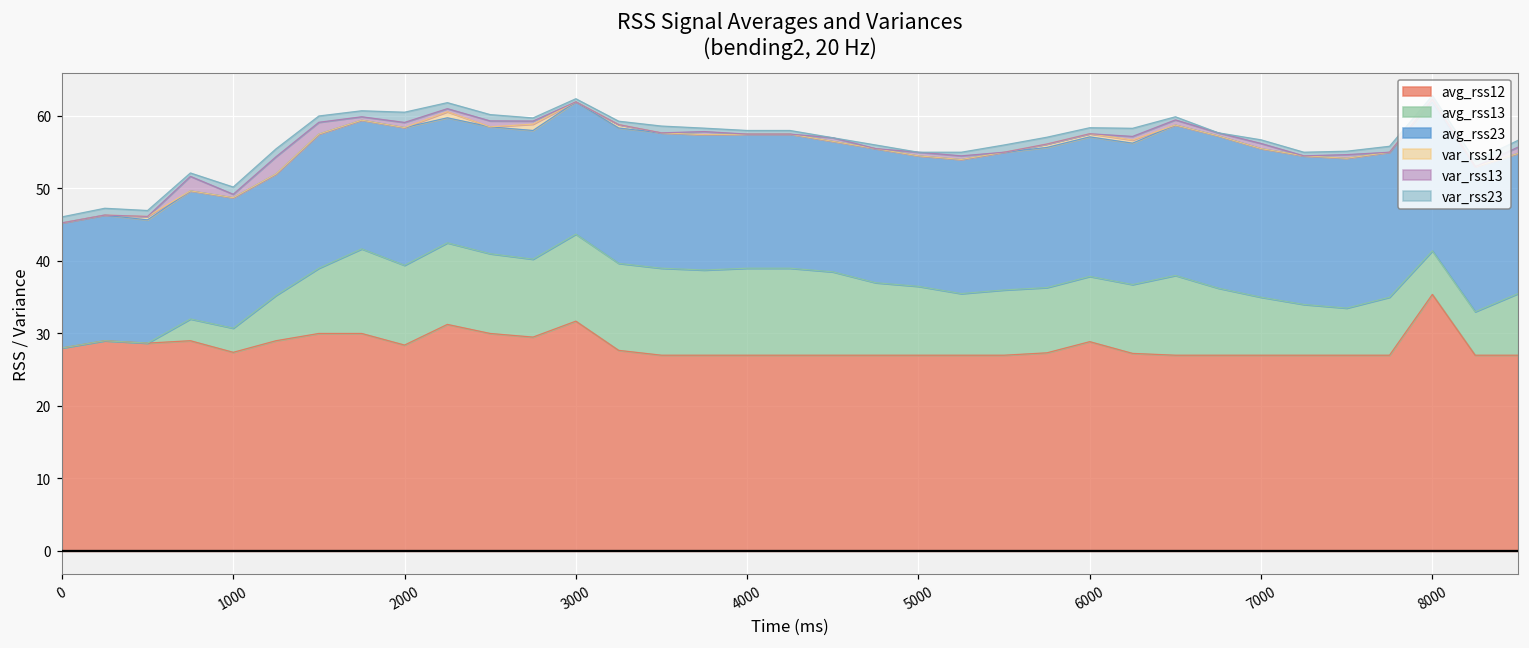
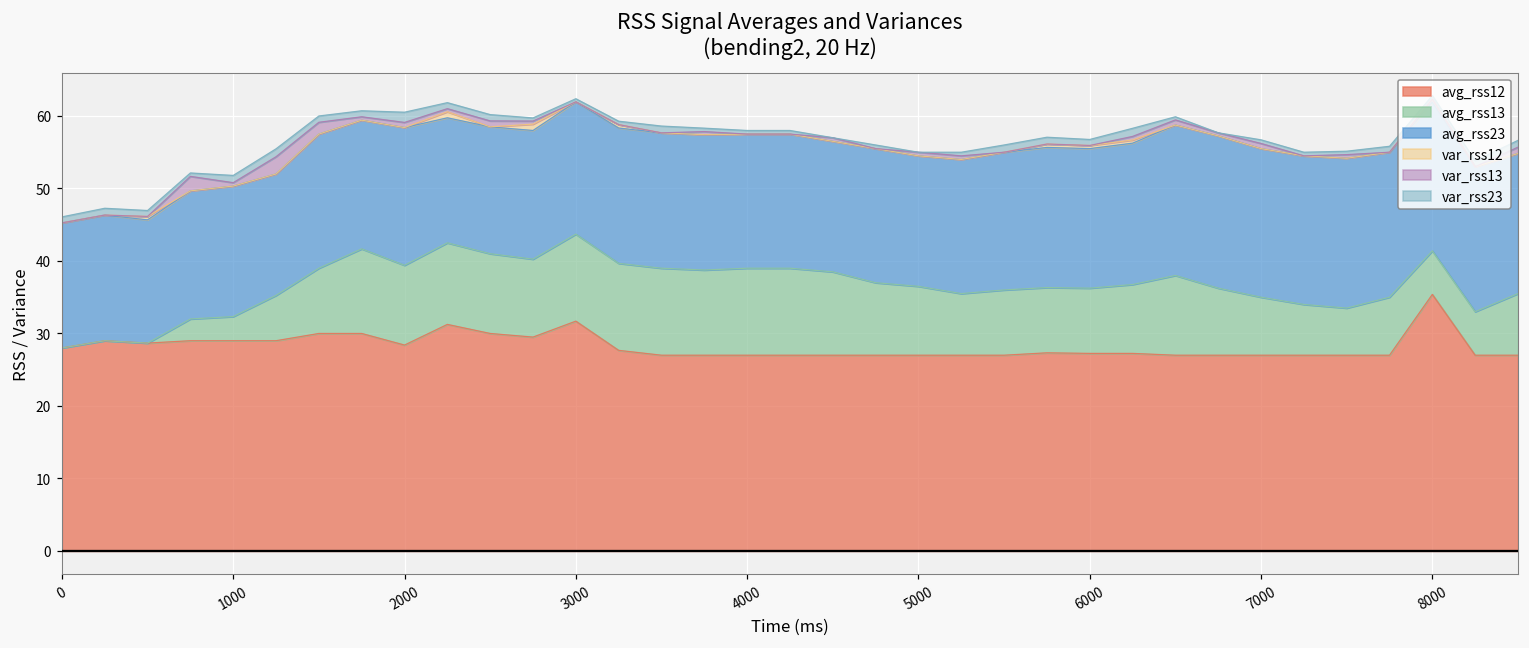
  {
    "avg_rss12": {
-     "1000": 27,
+     "1000": 29,
      "2000": 28,
      "3000": 32,
      "4000": 27,
      "5000": 27,
-     "6000": 29,
+     "6000": 27,
      "7000": 27,
      "8000": 35
    },
    "var_rss13": {
      "1000": 0,
      "2000": 1,
      "7000": 1
    }
  }
